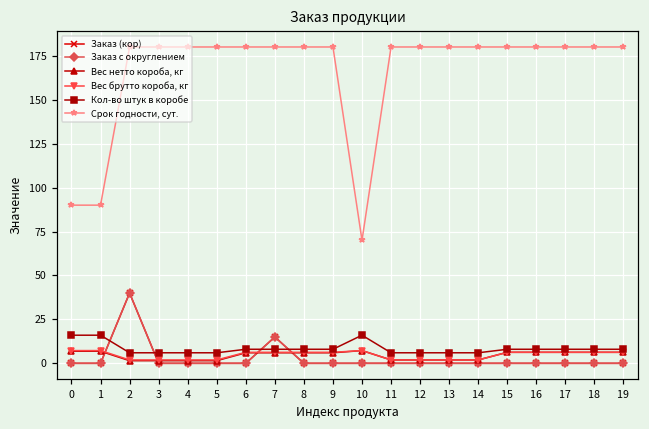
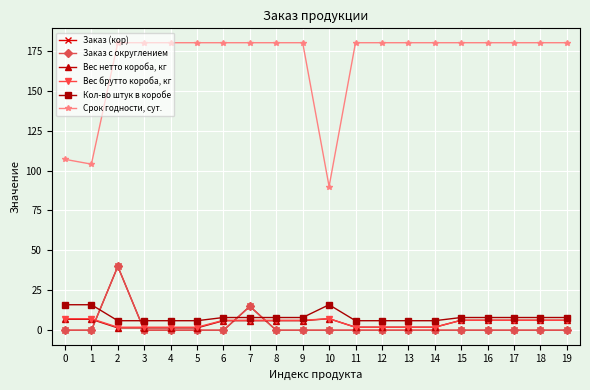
  {
    "Срок годности, сут.": {
-     "0": 90,
-     "1": 90,
+     "0": 107,
+     "1": 104,
      "5": 180,
      "6": 180,
      "7": 180,
      "8": 180,
      "9": 180,
-     "10": 70,
+     "10": 90,
      "11": 180,
      "12": 180,
      "13": 180,
      "14": 180,
      "15": 180,
      "16": 180,
      "17": 180,
      "18": 180,
      "19": 180
    }
  }
